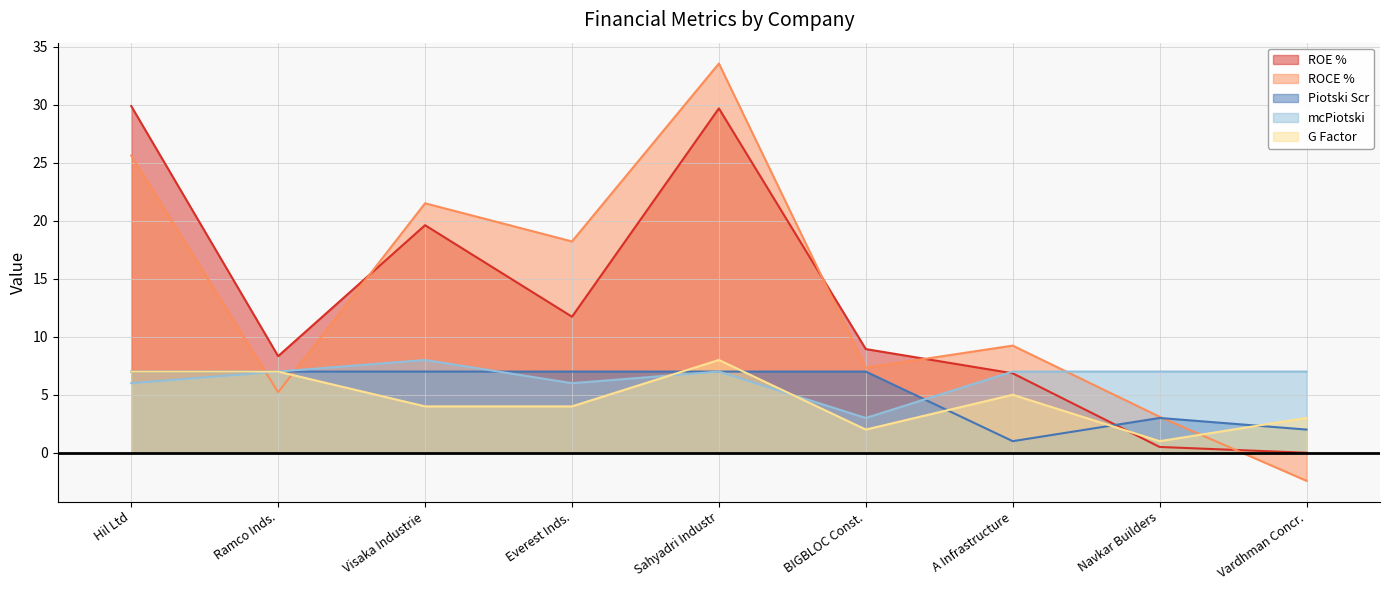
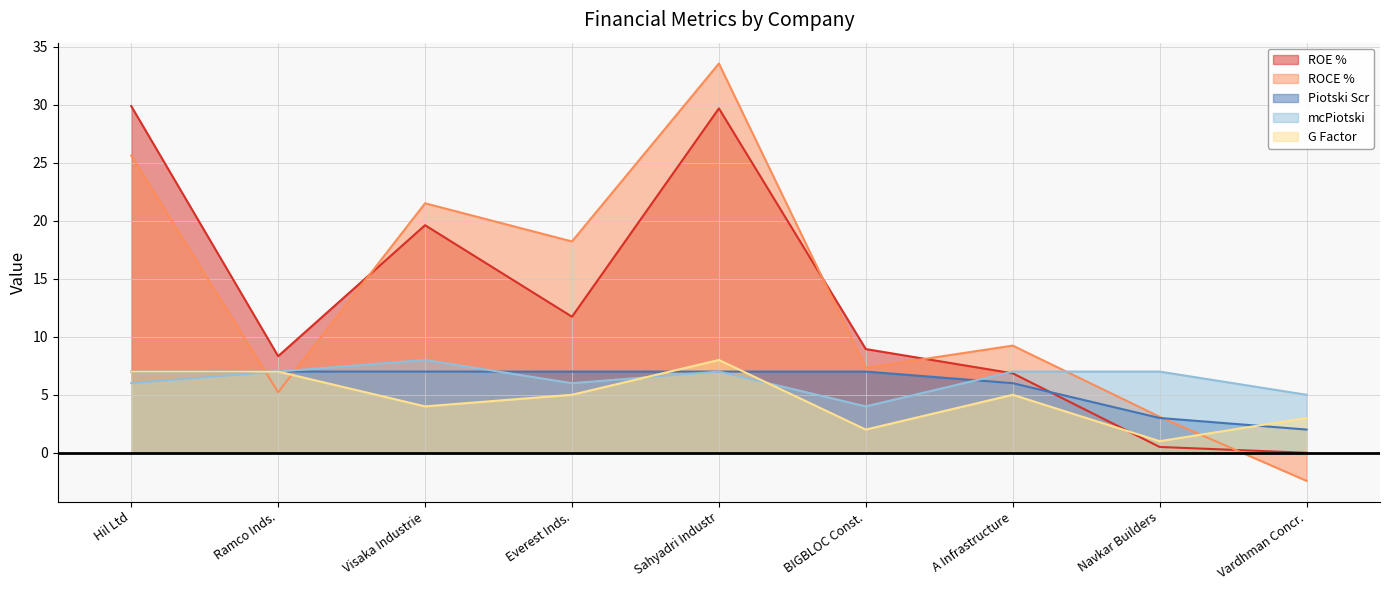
  {
    "ROE %": {
      "Hil Ltd": 30,
      "Ramco Inds.": 8.3,
      "Visaka Industrie": 19.6,
      "Everest Inds.": 11.7,
      "Sahyadri Industr": 29.7,
      "BIGBLOC Const.": 9,
      "Navkar Builders": 0.5
    },
    "Piotski Scr": {
      "Visaka Industrie": 7,
      "Everest Inds.": 7,
      "BIGBLOC Const.": 7,
-     "A Infrastructure": 1,
+     "A Infrastructure": 6,
      "Vardhman Concr.": 2
    },
    "mcPiotski": {
      "Hil Ltd": 6,
      "Visaka Industrie": 8,
      "Everest Inds.": 6,
-     "BIGBLOC Const.": 3,
+     "BIGBLOC Const.": 4,
      "Navkar Builders": 7,
-     "Vardhman Concr.": 7
+     "Vardhman Concr.": 5
    },
    "G Factor": {
      "Visaka Industrie": 4,
-     "Everest Inds.": 4,
+     "Everest Inds.": 5,
      "Sahyadri Industr": 8,
      "BIGBLOC Const.": 2,
      "A Infrastructure": 5,
      "Navkar Builders": 1,
      "Vardhman Concr.": 3
    }
  }
